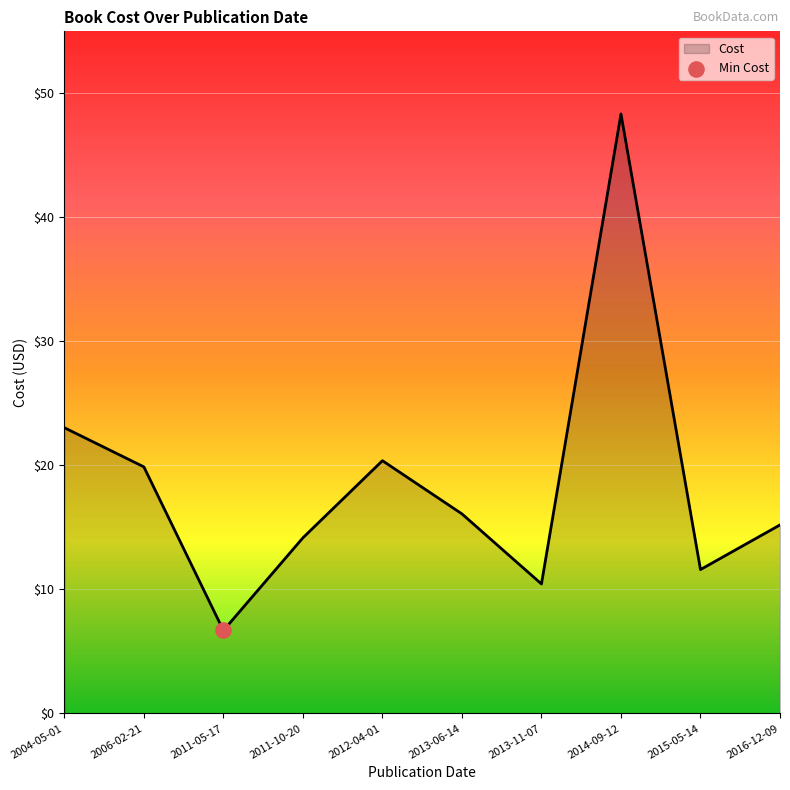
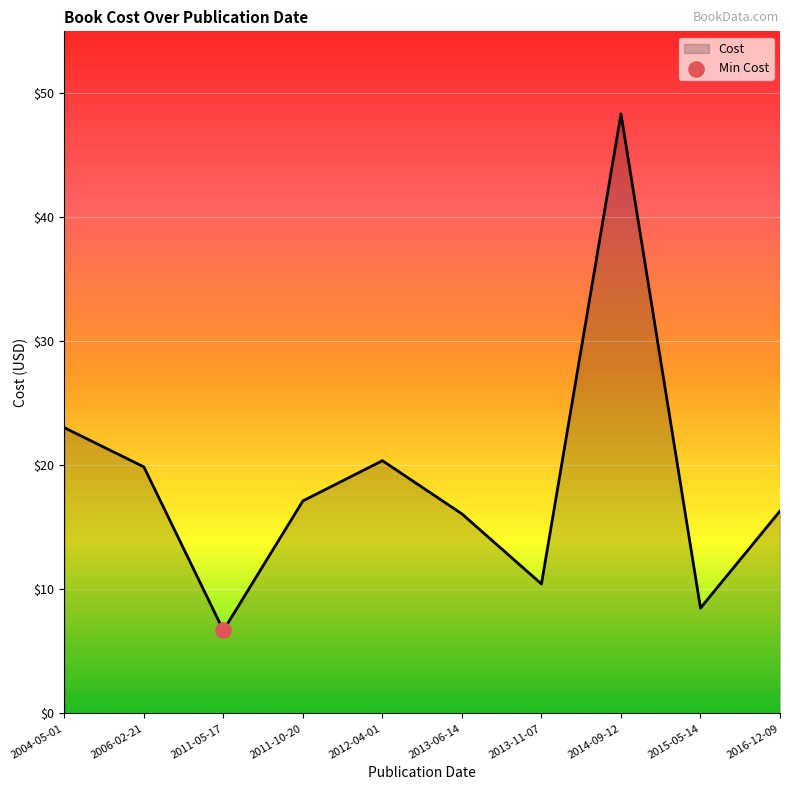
  {
    "Cost": {
      "2004-05-01": "$23.0",
      "2006-02-21": "$19.9",
-     "2011-10-20": "$14.2",
+     "2011-10-20": "$17.1",
      "2012-04-01": "$20.4",
      "2013-06-14": "$16.1",
      "2013-11-07": "$10.4",
      "2014-09-12": "$48.3",
-     "2015-05-14": "$11.6",
-     "2016-12-09": "$15.2"
+     "2015-05-14": "$8.5",
+     "2016-12-09": "$16.3"
    }
  }
